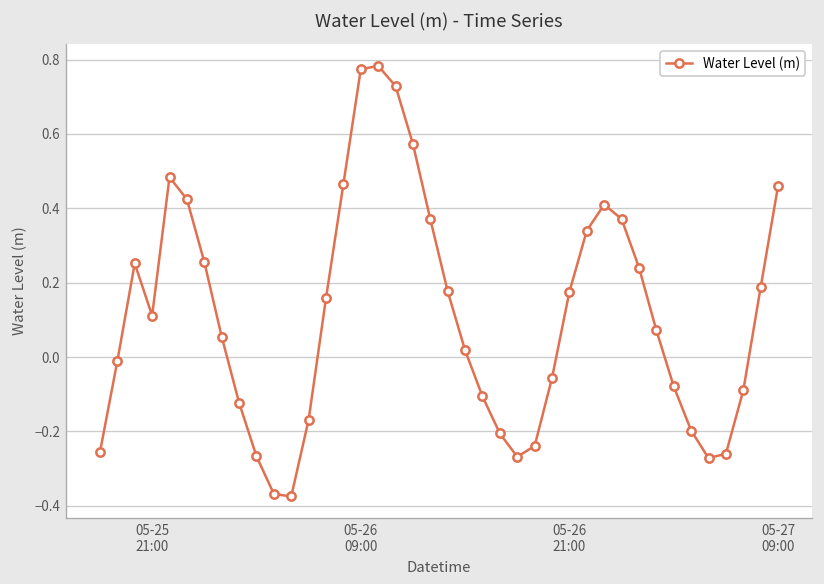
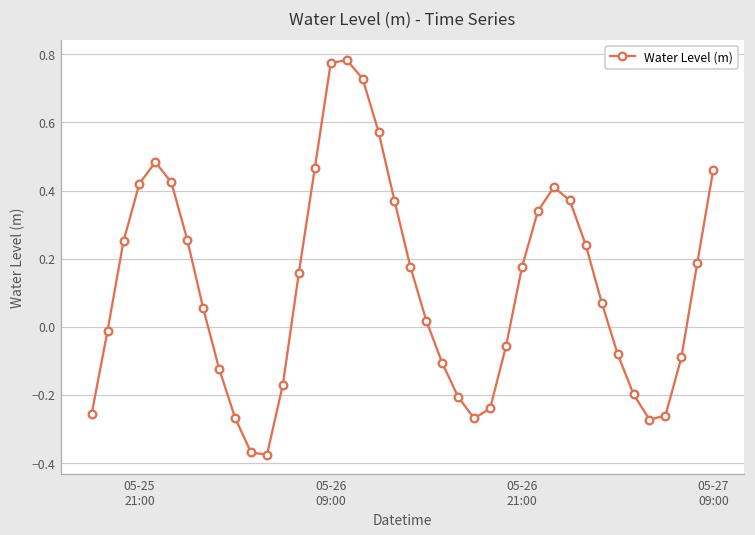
  {
-   "05-25 21:00": 0.11,
+   "05-25 21:00": 0.42,
    "05-26 09:00": 0.77,
    "05-26 21:00": 0.18,
    "05-27 09:00": 0.46
  }
